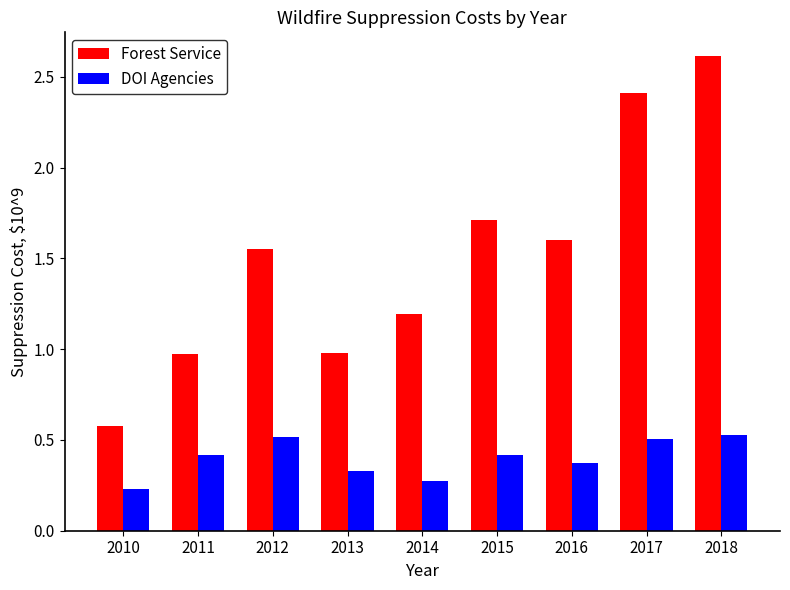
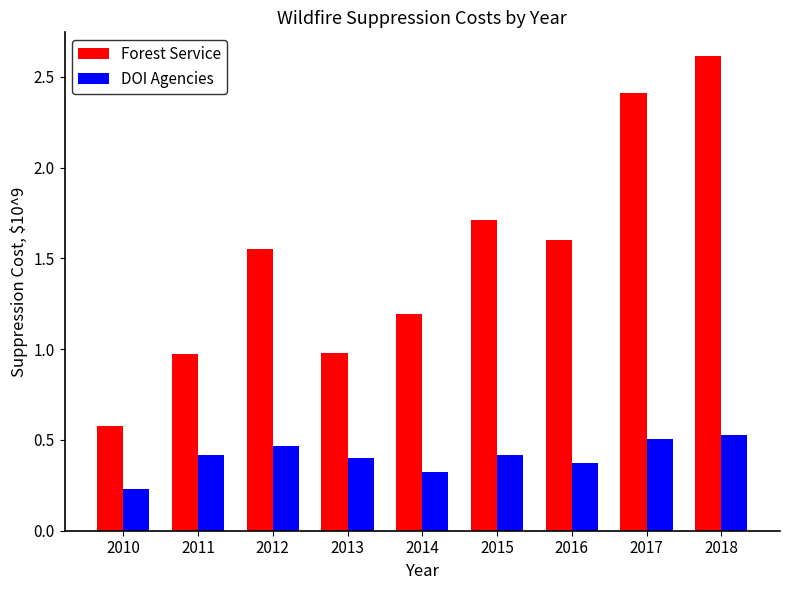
  {
    "Forest Service": {
      "2010": 0.58,
      "2011": 0.97,
      "2012": 1.55,
      "2013": 0.98,
      "2014": 1.20,
      "2015": 1.71,
      "2016": 1.60,
      "2017": 2.41,
      "2018": 2.62
    },
    "DOI Agencies": {
      "2010": 0.23,
      "2011": 0.42,
-     "2012": 0.52,
-     "2013": 0.33,
-     "2014": 0.27,
+     "2012": 0.47,
+     "2013": 0.40,
+     "2014": 0.33,
      "2015": 0.42,
      "2016": 0.37,
      "2017": 0.51,
      "2018": 0.53
    }
  }
